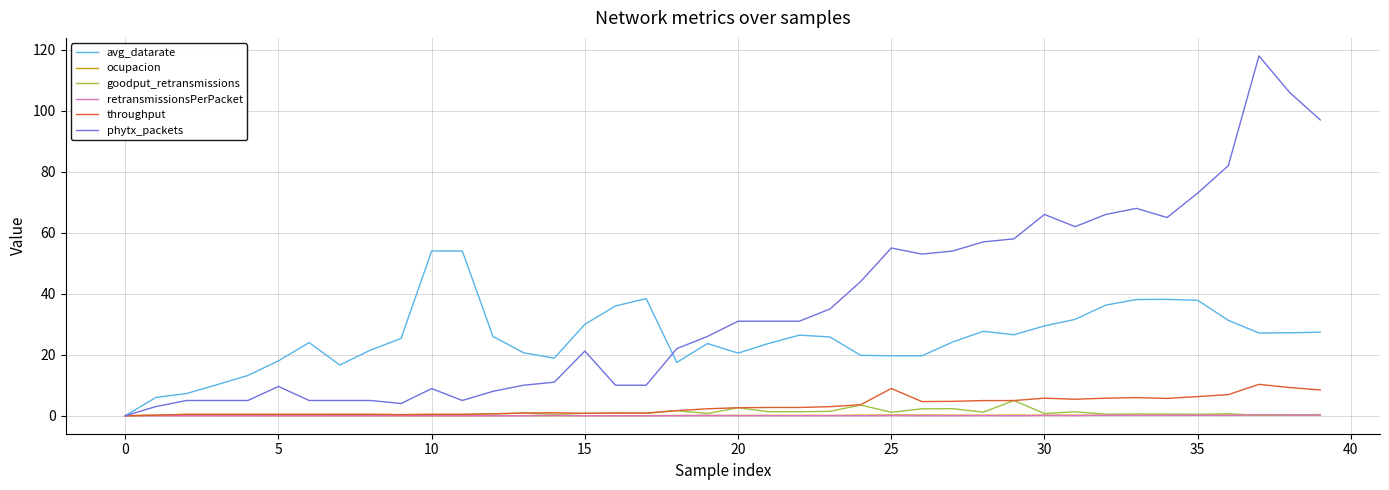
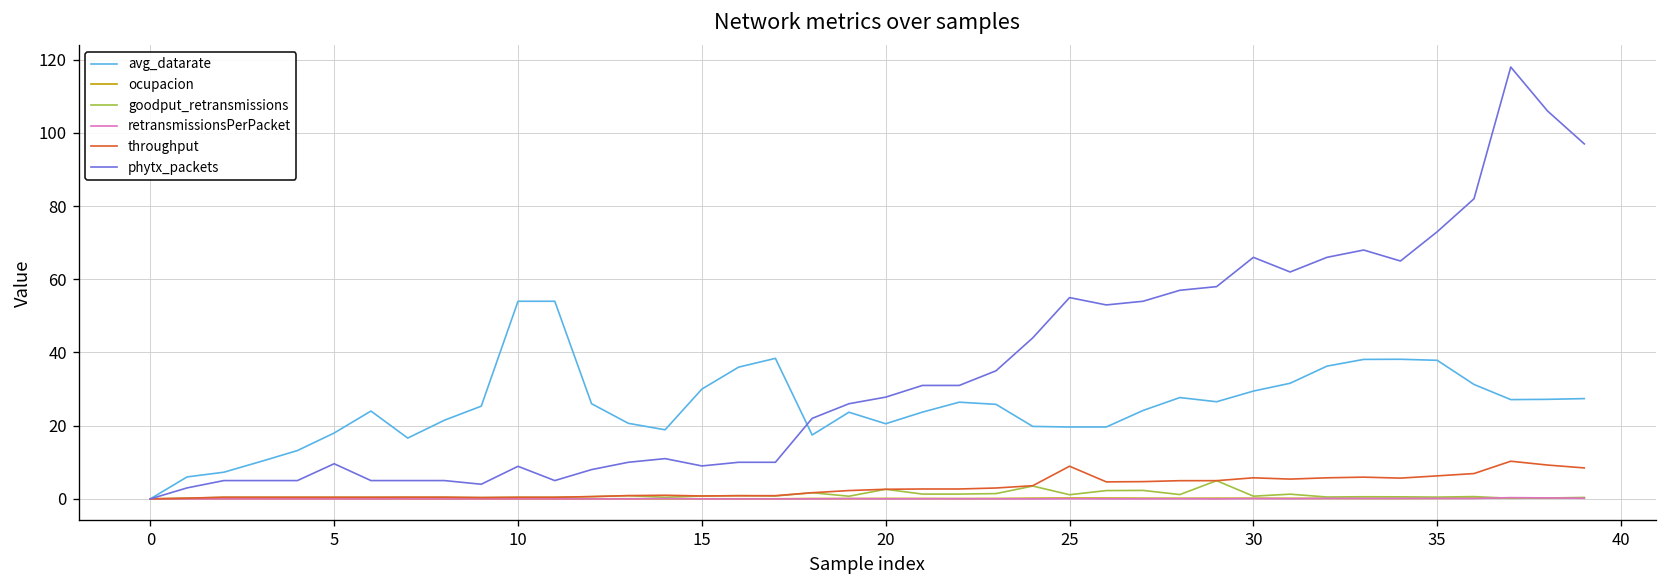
  {
    "avg_datarate": {
      "5": 18,
      "10": 54,
      "15": 30,
      "20": 21,
      "25": 20,
      "30": 29,
      "35": 38
    },
    "goodput_retransmissions": {
      "25": 1
    },
    "throughput": {
      "25": 9,
      "30": 6,
      "35": 6
    },
    "phytx_packets": {
      "5": 10,
      "10": 9,
-     "15": 21,
-     "20": 31,
+     "15": 9,
+     "20": 28,
      "25": 55,
      "30": 66,
      "35": 73
    }
  }
